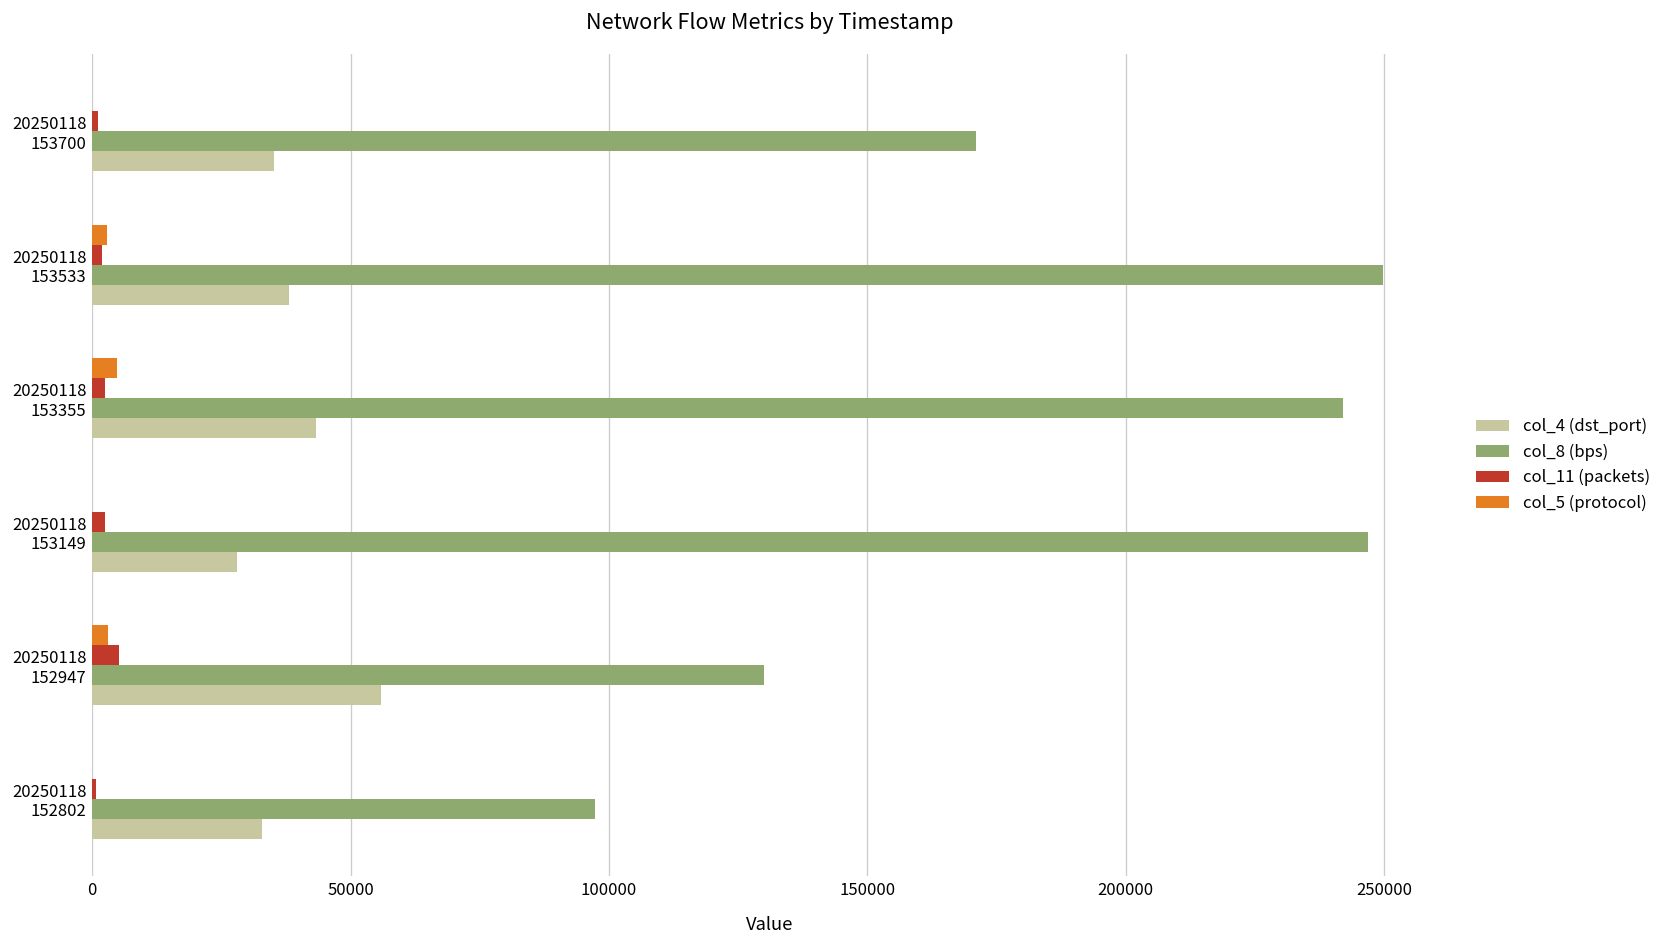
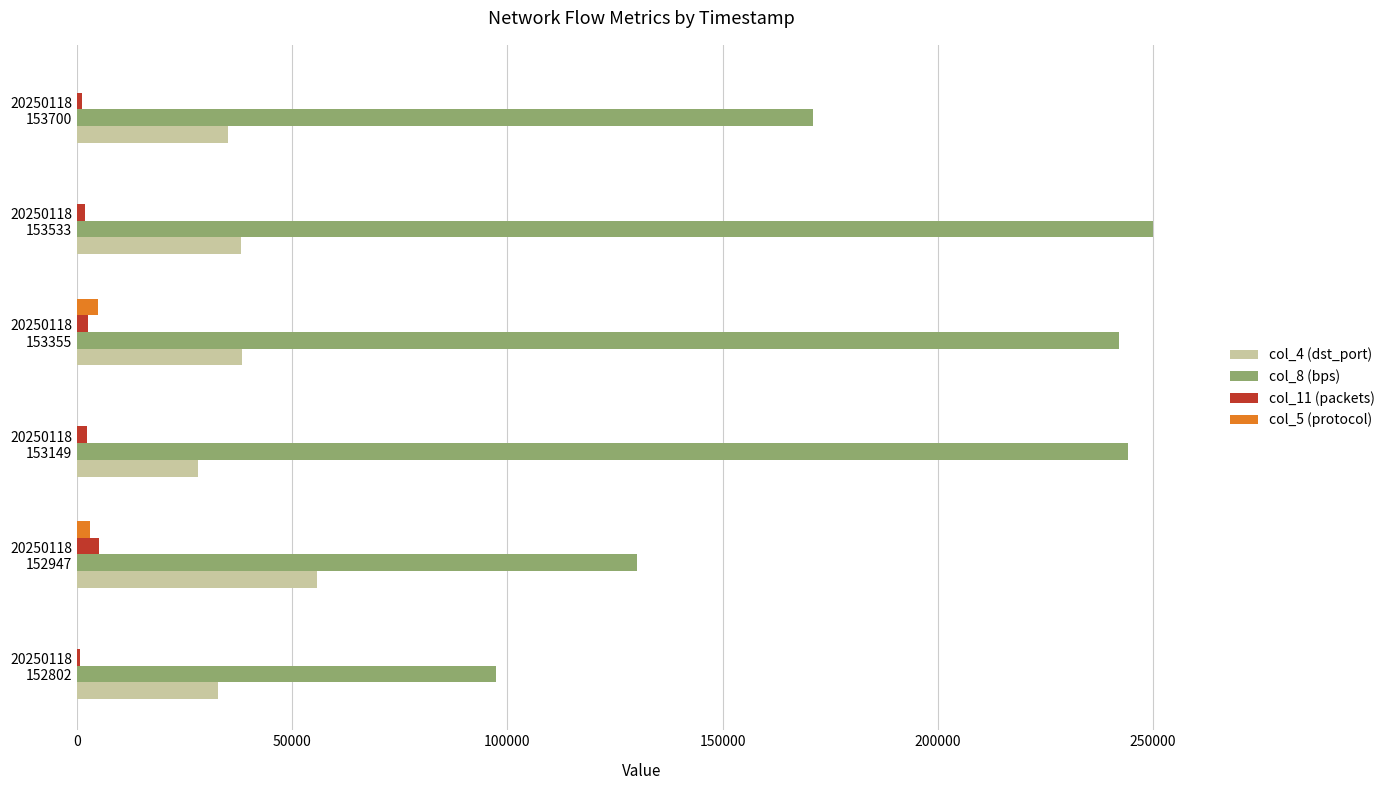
  {
    "col_4 (dst_port)": {
      "20250118 153700": 35000,
      "20250118 153533": 38000,
-     "20250118 153355": 43000,
+     "20250118 153355": 38000,
      "20250118 153149": 28000,
      "20250118 152947": 56000,
      "20250118 152802": 33000
    },
    "col_8 (bps)": {
      "20250118 153700": 171000,
      "20250118 153533": 250000,
      "20250118 153355": 242000,
-     "20250118 153149": 247000,
+     "20250118 153149": 244000,
      "20250118 152947": 130000,
      "20250118 152802": 97000
    },
    "col_11 (packets)": {
      "20250118 153700": 1000,
      "20250118 153533": 2000,
      "20250118 153355": 3000,
      "20250118 153149": 2000,
      "20250118 152947": 5000,
      "20250118 152802": 1000
    },
    "col_5 (protocol)": {
-     "20250118 153533": 3000,
+     "20250118 153533": 0,
      "20250118 153355": 5000,
      "20250118 152947": 3000
    }
  }
